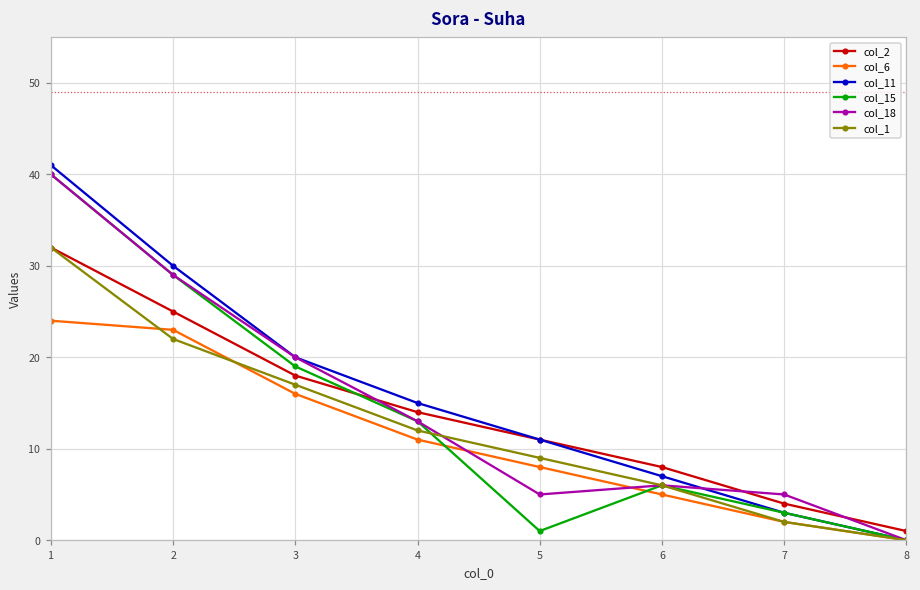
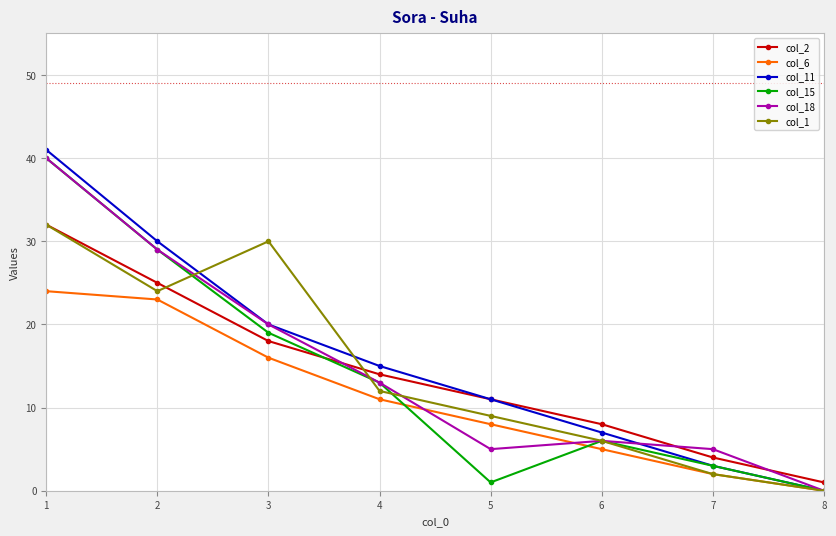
  {
    "col_2": {
      "2": 25,
      "3": 18,
      "4": 14,
      "6": 8,
      "7": 4,
      "8": 1
    },
    "col_6": {
      "1": 24,
      "2": 23,
      "3": 16,
      "4": 11,
      "5": 8,
      "6": 5
    },
    "col_11": {
      "1": 41,
      "2": 30,
      "4": 15,
      "6": 7
    },
    "col_15": {
      "3": 19,
      "5": 1
    },
    "col_18": {
      "5": 5,
      "7": 5
    },
    "col_1": {
-     "2": 22,
-     "3": 17,
+     "2": 24,
+     "3": 30,
      "4": 12,
      "5": 9
    }
  }
